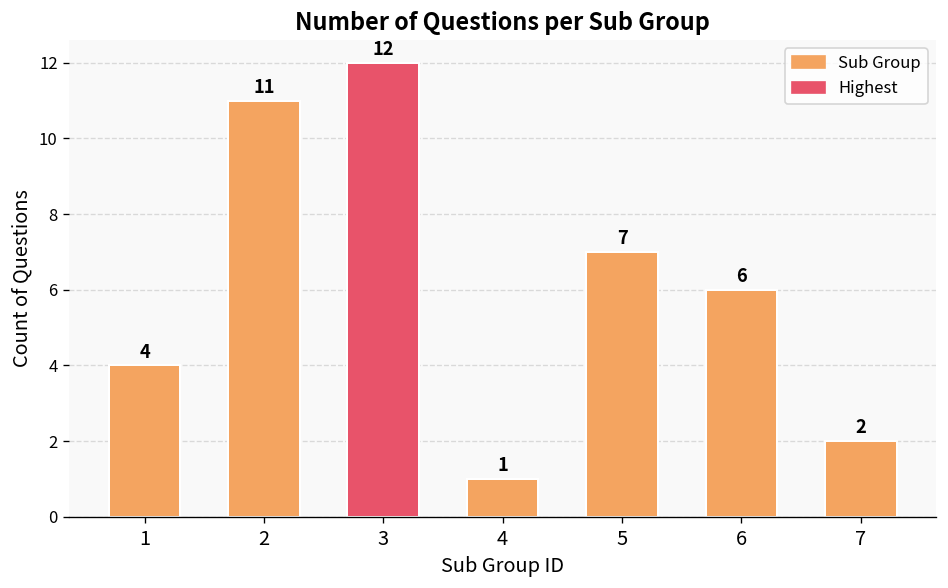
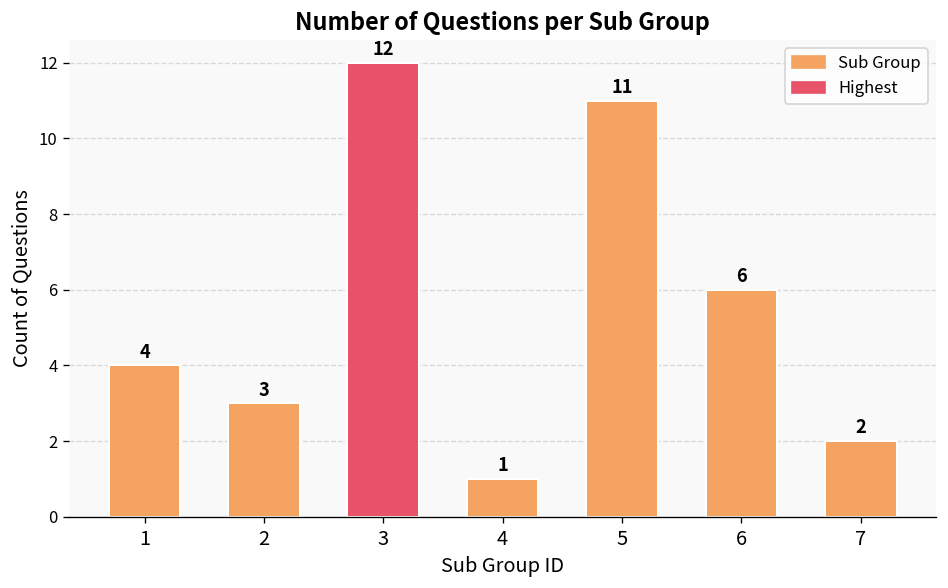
  {
    "1": 4,
-   "2": 11,
+   "2": 3,
    "3": 12,
    "4": 1,
-   "5": 7,
+   "5": 11,
    "6": 6,
    "7": 2
  }
